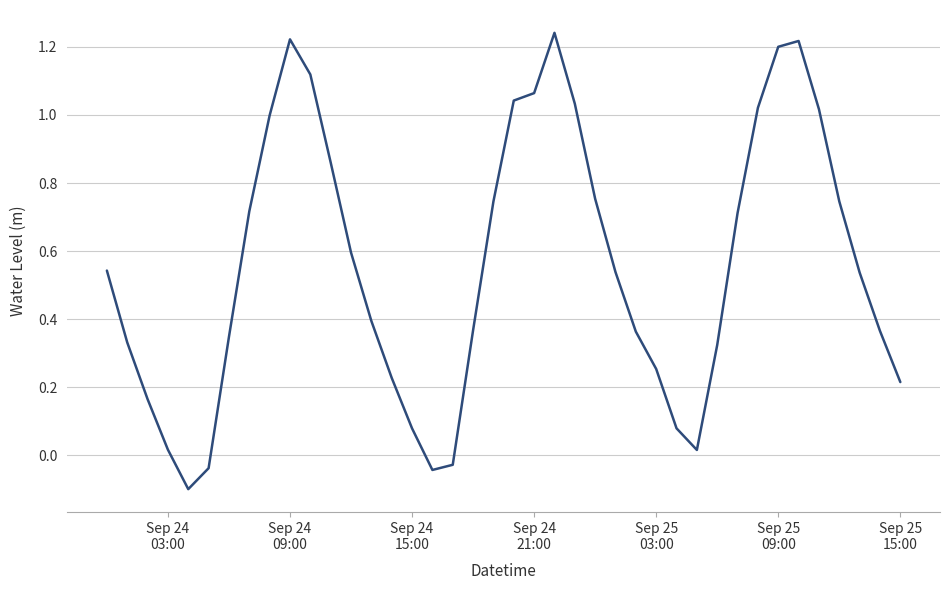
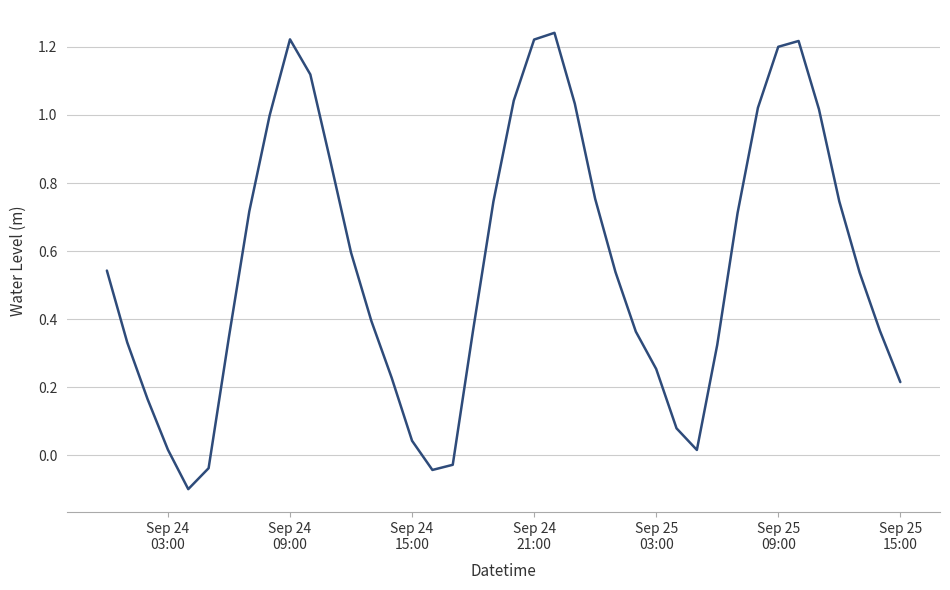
  {
    "Sep 24 03:00": 0.02,
    "Sep 24 09:00": 1.22,
-   "Sep 24 15:00": 0.08,
-   "Sep 24 21:00": 1.06,
+   "Sep 24 15:00": 0.04,
+   "Sep 24 21:00": 1.22,
    "Sep 25 03:00": 0.25,
    "Sep 25 09:00": 1.20,
    "Sep 25 15:00": 0.22
  }
